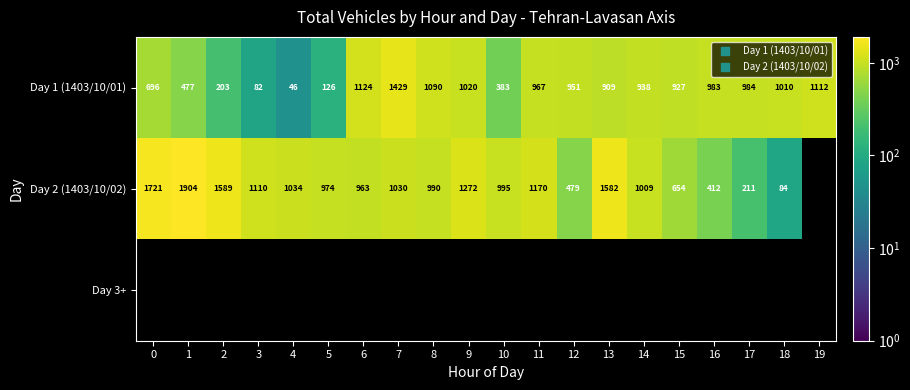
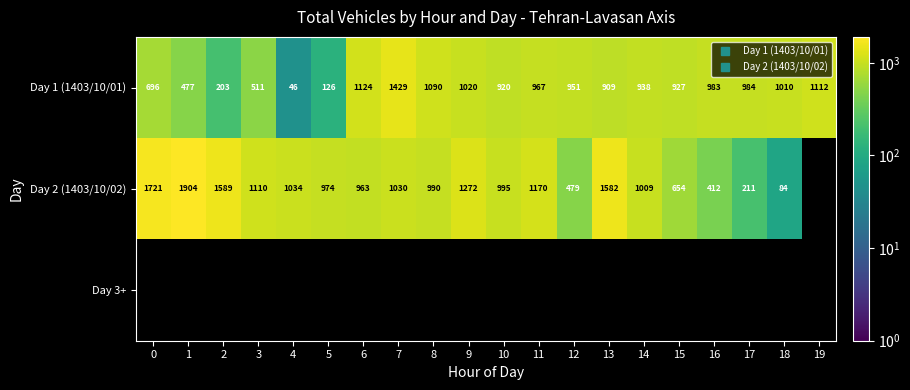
  {
    "Day 1 (1403/10/01)": {
      "0": 696,
      "1": 477,
      "2": 203,
-     "3": 82,
+     "3": 511,
      "4": 46,
      "5": 126,
      "6": 1124,
      "7": 1429,
      "8": 1090,
      "9": 1020,
-     "10": 383,
+     "10": 920,
      "11": 967,
      "12": 951,
      "13": 909,
      "14": 938,
      "15": 927,
      "16": 983,
      "17": 984,
      "18": 1010,
      "19": 1112
    },
    "Day 2 (1403/10/02)": {
      "0": 1721,
      "1": 1904,
      "2": 1589,
      "3": 1110,
      "4": 1034,
      "5": 974,
      "6": 963,
      "7": 1030,
      "8": 990,
      "9": 1272,
      "10": 995,
      "11": 1170,
      "12": 479,
      "13": 1582,
      "14": 1009,
      "15": 654,
      "16": 412,
      "17": 211,
      "18": 84
    }
  }
